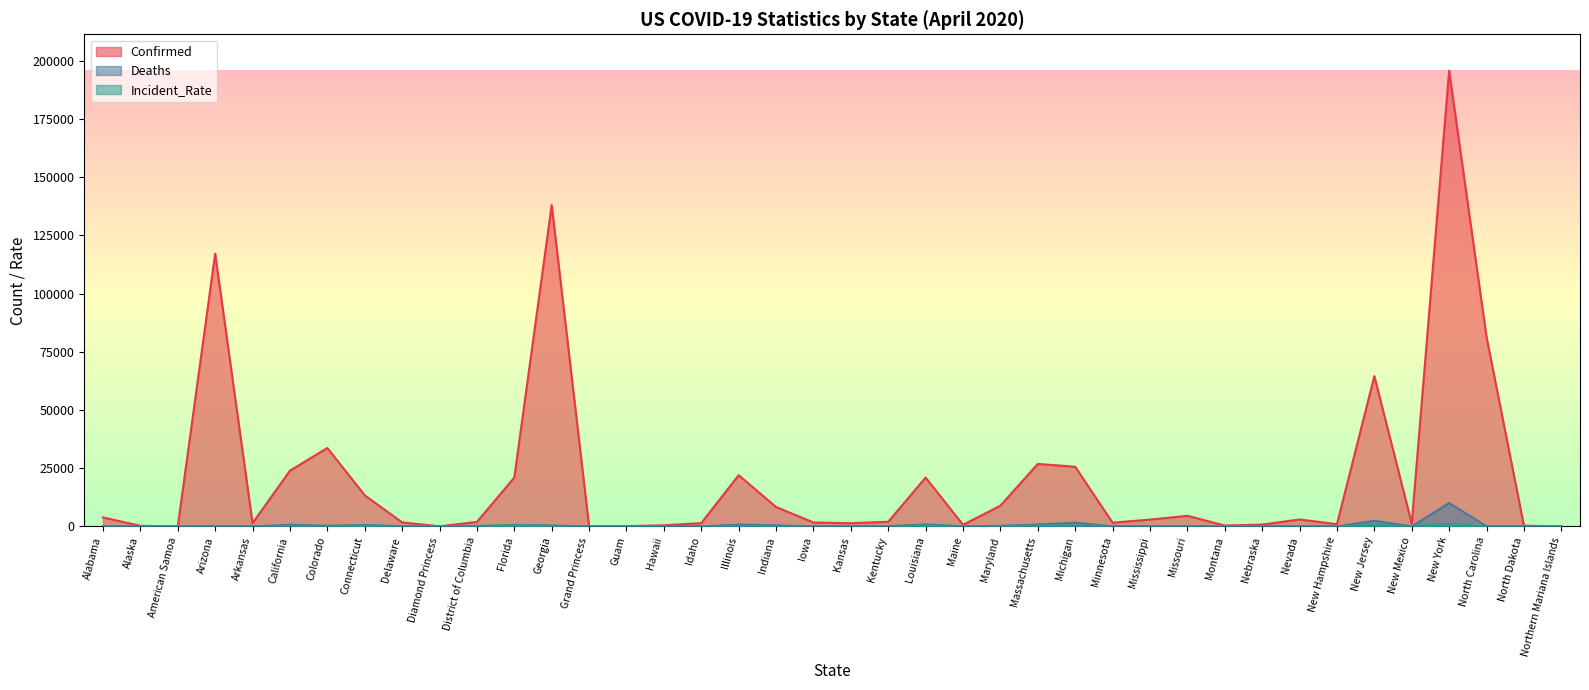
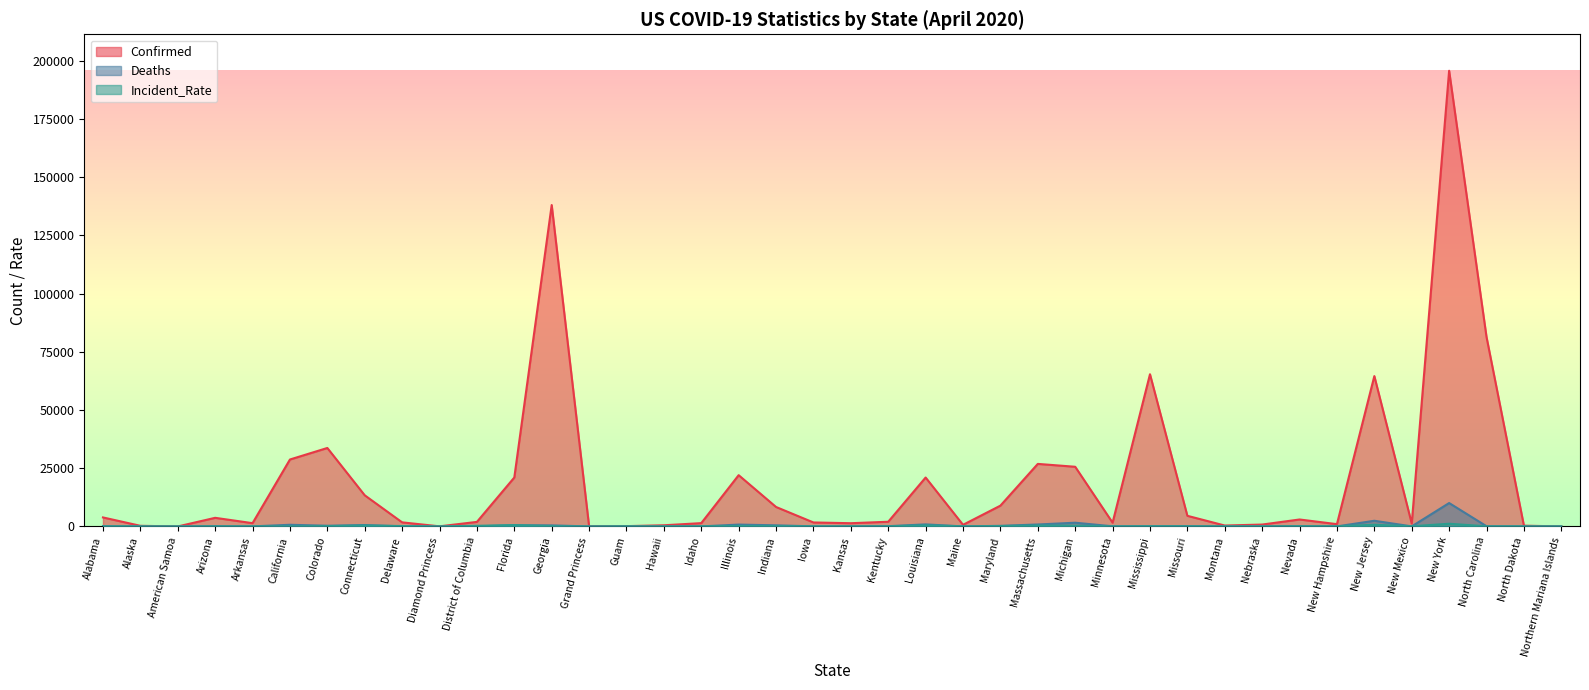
  {
    "Confirmed": {
      "Alabama": 4000,
-     "Arizona": 117000,
+     "Arizona": 4000,
      "Arkansas": 1000,
-     "California": 24000,
+     "California": 29000,
      "Colorado": 34000,
      "Connecticut": 13000,
      "Delaware": 2000,
      "District of Columbia": 2000,
      "Florida": 21000,
      "Georgia": 138000,
      "Idaho": 1000,
      "Illinois": 22000,
      "Indiana": 8000,
      "Iowa": 2000,
      "Kansas": 1000,
      "Kentucky": 2000,
      "Louisiana": 21000,
      "Maryland": 9000,
      "Massachusetts": 27000,
      "Michigan": 26000,
      "Minnesota": 2000,
-     "Mississippi": 3000,
+     "Mississippi": 65000,
      "Missouri": 5000,
      "Nevada": 3000,
      "New Jersey": 65000,
      "New Mexico": 1000,
      "New York": 196000,
      "North Carolina": 81000
    }
  }
